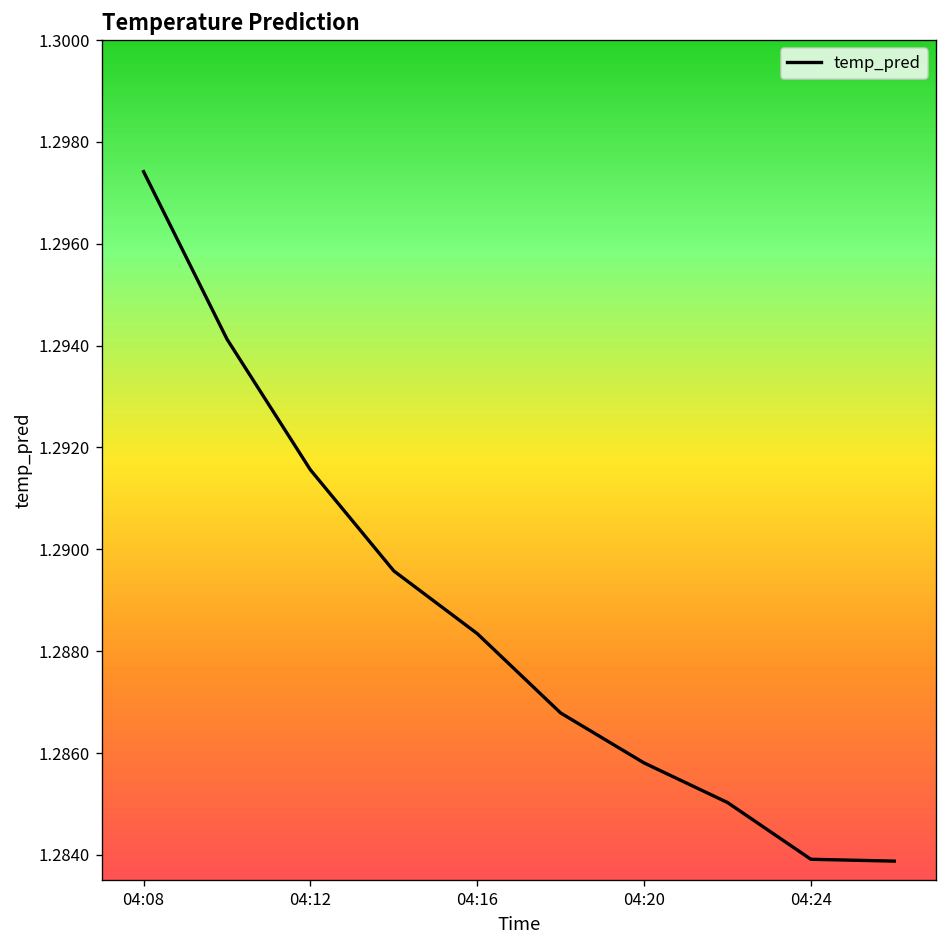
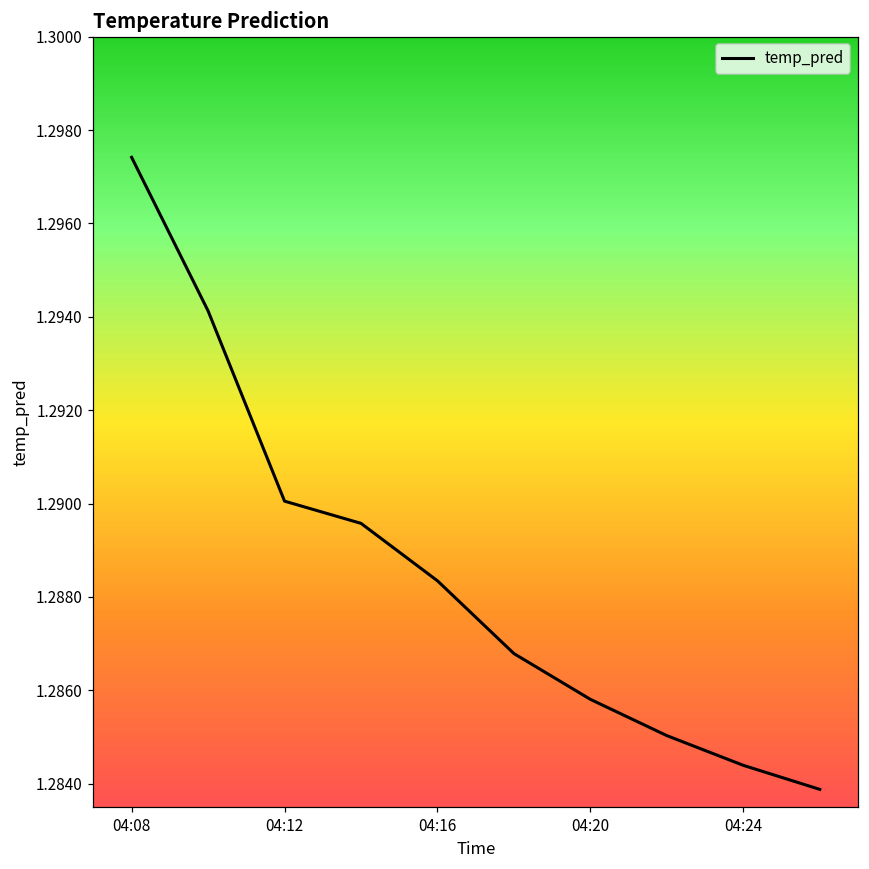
  {
    "04:08": 1.2974,
-   "04:12": 1.2916,
+   "04:12": 1.2901,
    "04:16": 1.2883,
    "04:20": 1.2858,
-   "04:24": 1.2839
+   "04:24": 1.2844
  }
